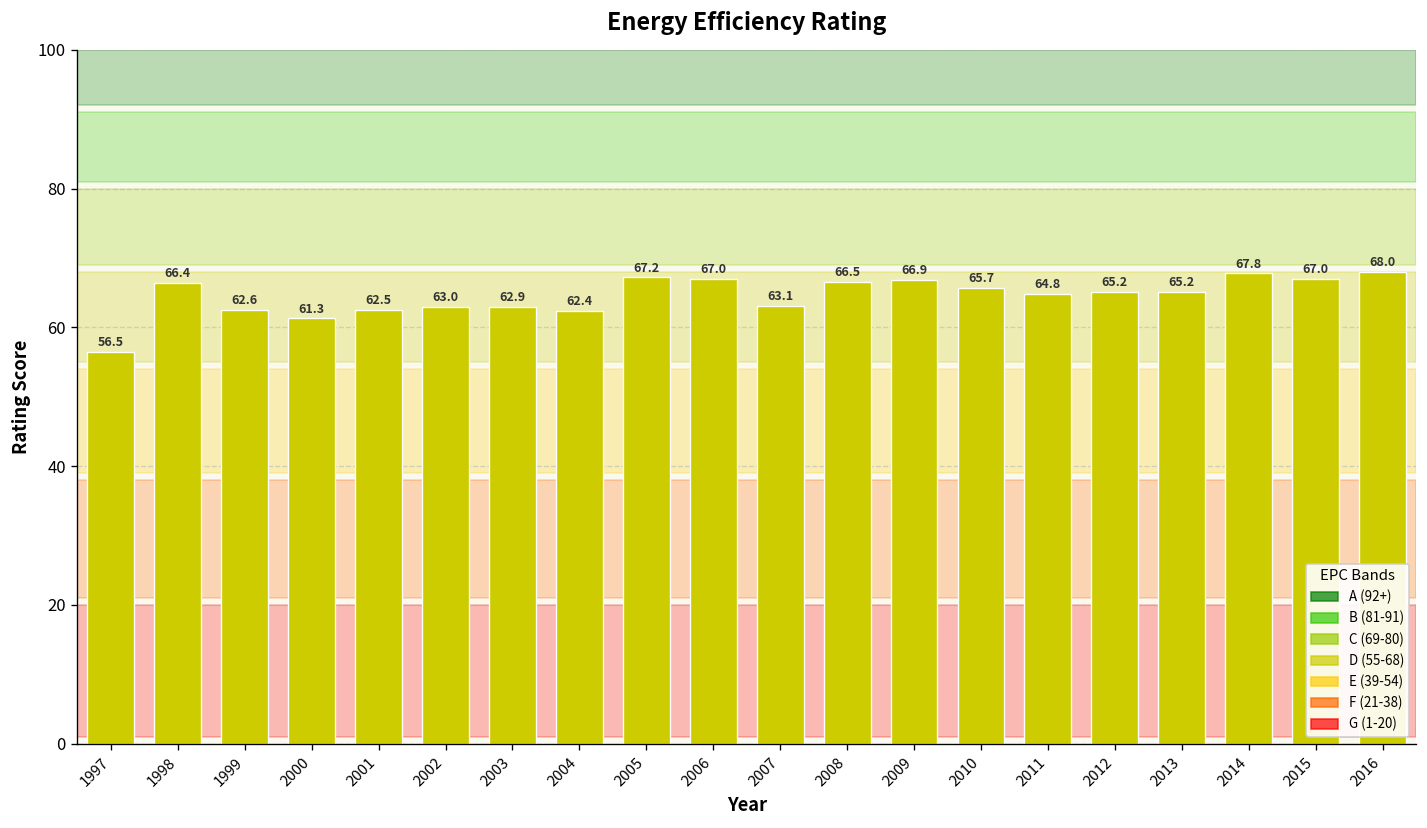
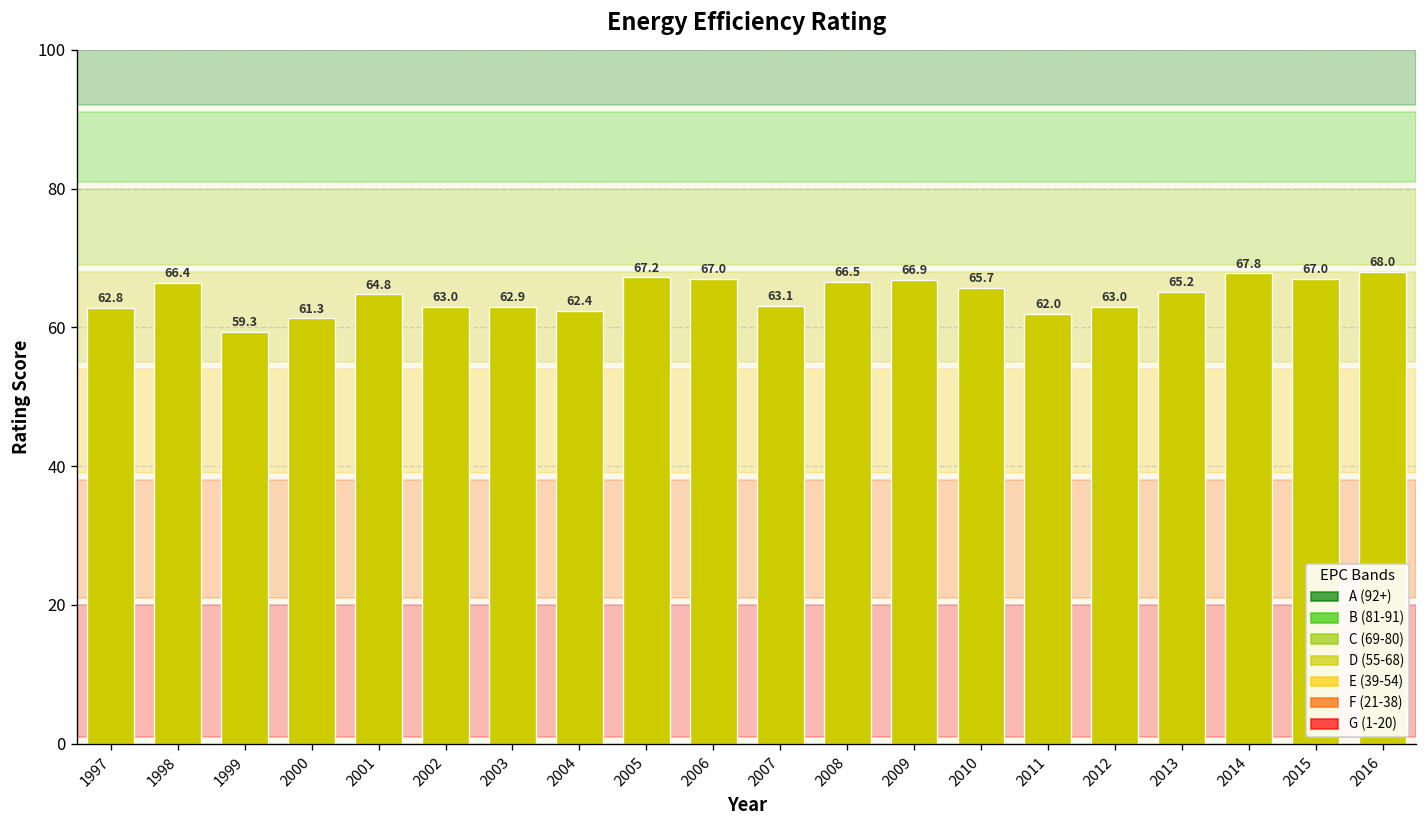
  {
-   "1997": 56.5,
+   "1997": 62.8,
    "1998": 66.4,
-   "1999": 62.6,
+   "1999": 59.3,
    "2000": 61.3,
-   "2001": 62.5,
+   "2001": 64.8,
    "2002": 63.0,
    "2003": 62.9,
    "2004": 62.4,
    "2005": 67.2,
    "2006": 67.0,
    "2007": 63.1,
    "2008": 66.5,
    "2009": 66.9,
    "2010": 65.7,
-   "2011": 64.8,
-   "2012": 65.2,
+   "2011": 62.0,
+   "2012": 63.0,
    "2013": 65.2,
    "2014": 67.8,
    "2015": 67.0,
    "2016": 68.0
  }
